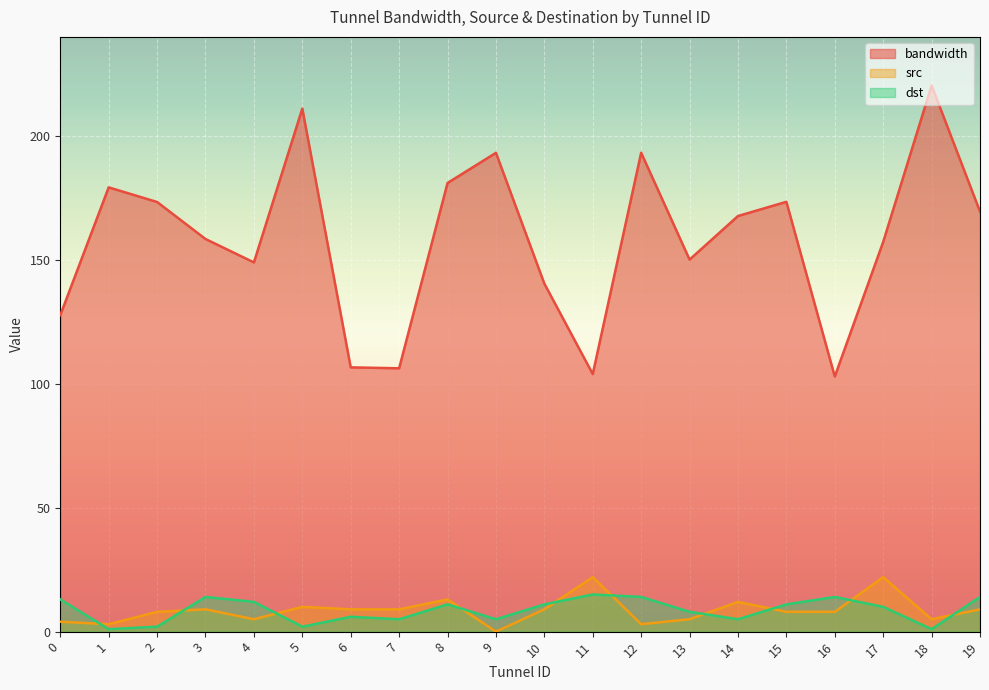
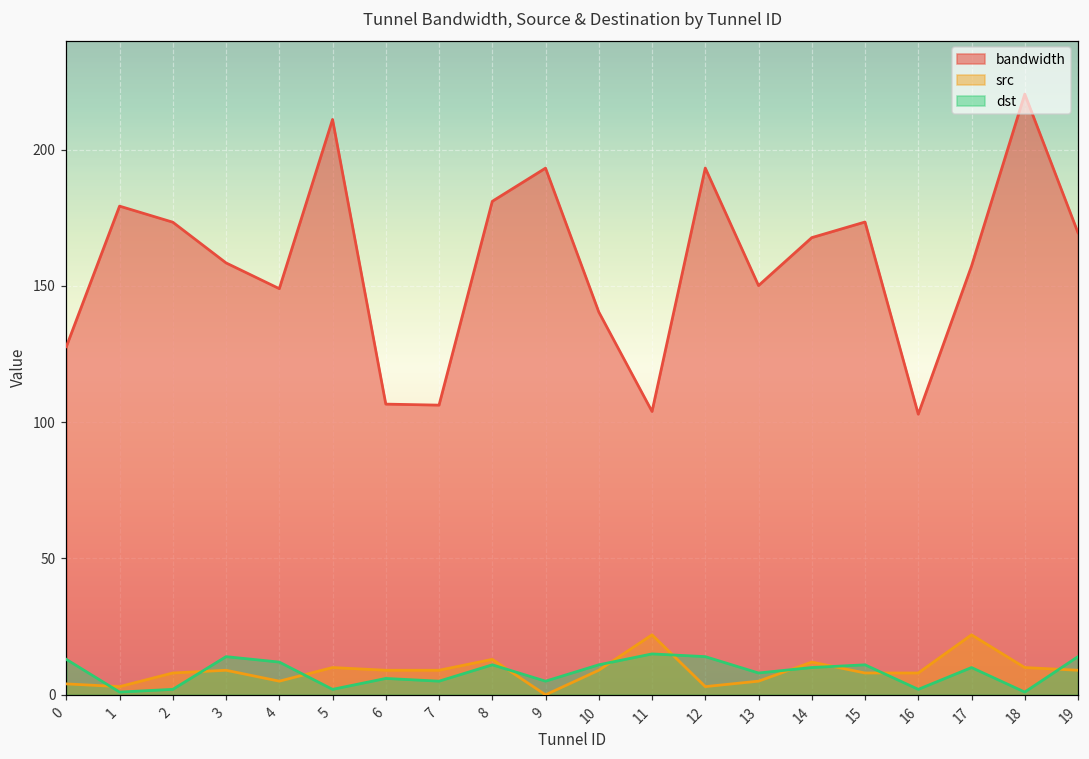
  {
    "bandwidth": {
      "0": 128,
      "1": 179,
      "2": 173,
      "3": 158,
      "4": 149,
      "5": 211,
      "6": 107,
      "7": 106,
      "8": 181,
      "9": 193,
      "10": 140,
      "11": 104,
      "12": 193,
      "13": 150,
      "14": 168,
      "15": 173,
      "16": 103,
      "17": 157,
      "19": 170
    },
    "src": {
      "0": 4,
      "1": 3,
      "2": 8,
      "3": 9,
      "4": 5,
      "5": 10,
      "6": 9,
      "7": 9,
      "8": 13,
      "9": 0,
      "10": 9,
      "11": 22,
      "12": 3,
      "13": 5,
      "14": 12,
      "15": 8,
      "16": 8,
      "17": 22,
-     "18": 5,
+     "18": 10,
      "19": 9
    },
    "dst": {
      "0": 13,
      "1": 1,
      "2": 2,
      "3": 14,
      "4": 12,
      "5": 2,
      "6": 6,
      "7": 5,
      "8": 11,
      "9": 5,
      "10": 11,
      "11": 15,
      "12": 14,
      "13": 8,
-     "14": 5,
+     "14": 10,
      "15": 11,
-     "16": 14,
+     "16": 2,
      "17": 10,
      "18": 1,
      "19": 14
    }
  }
